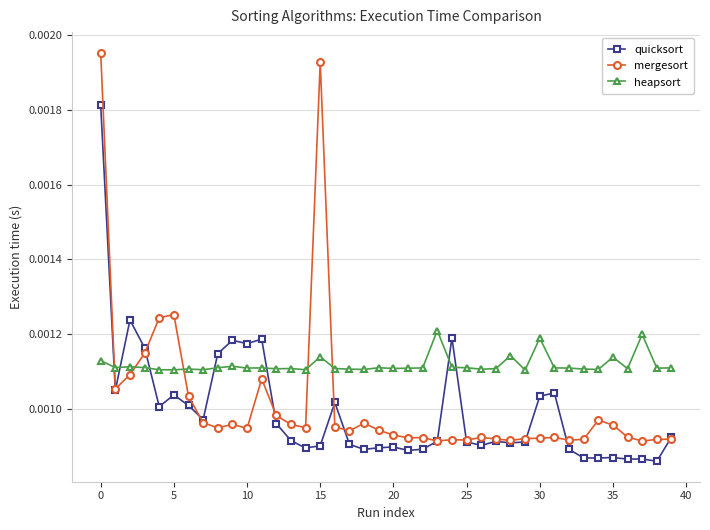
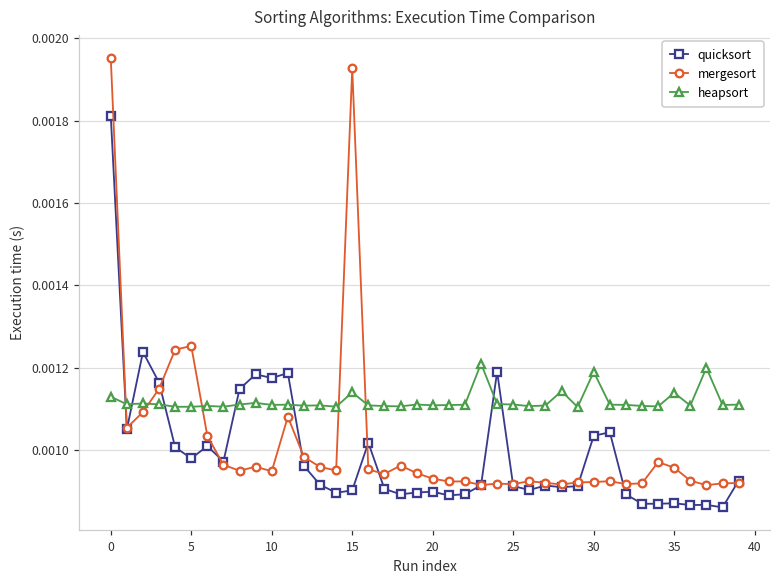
  {
    "quicksort": {
      "0": 0.00181,
-     "5": 0.00104,
+     "5": 0.00098,
      "10": 0.00118,
      "15": 0.00090,
      "20": 0.00090,
      "30": 0.00103,
      "35": 0.00087
    },
    "mergesort": {
      "0": 0.00195,
      "5": 0.00125,
      "10": 0.00095,
      "15": 0.00193,
      "20": 0.00093,
      "30": 0.00092,
      "35": 0.00096
    },
    "heapsort": {
      "0": 0.00113,
      "5": 0.00111,
      "10": 0.00111,
      "15": 0.00114,
      "20": 0.00111,
      "25": 0.00111,
      "30": 0.00119,
      "35": 0.00114
    }
  }
